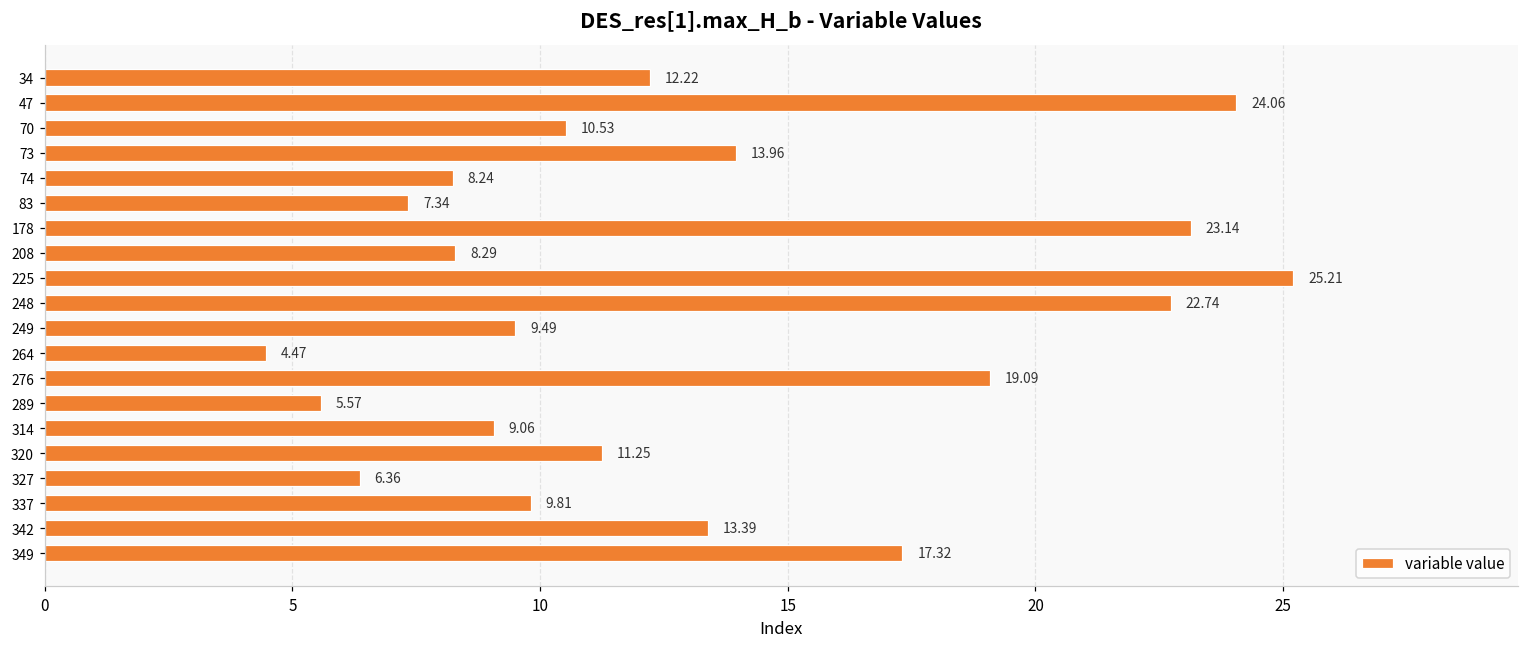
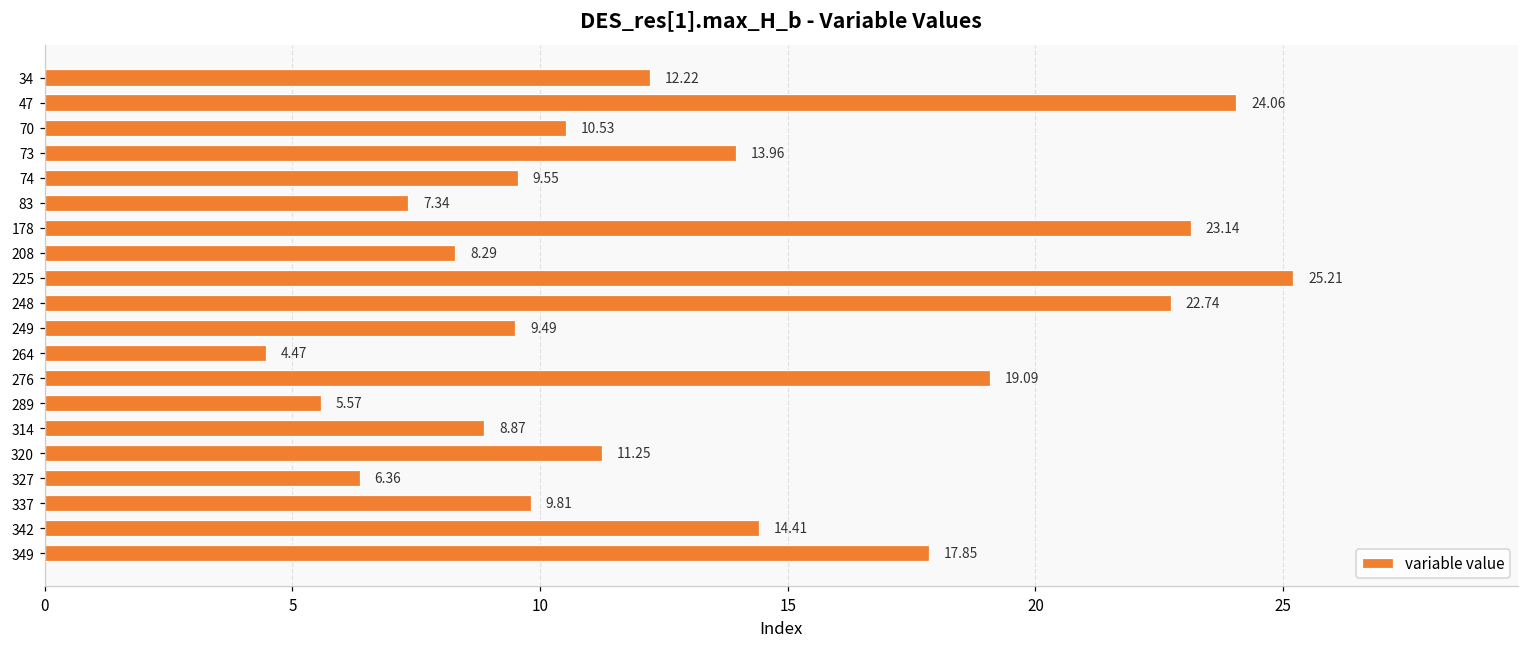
  {
    "34": 12.22,
    "47": 24.06,
    "70": 10.53,
    "73": 13.96,
-   "74": 8.24,
+   "74": 9.55,
    "83": 7.34,
    "178": 23.14,
    "208": 8.29,
    "225": 25.21,
    "248": 22.74,
    "249": 9.49,
    "264": 4.47,
    "276": 19.09,
    "289": 5.57,
-   "314": 9.06,
+   "314": 8.87,
    "320": 11.25,
    "327": 6.36,
    "337": 9.81,
-   "342": 13.39,
-   "349": 17.32
+   "342": 14.41,
+   "349": 17.85
  }
